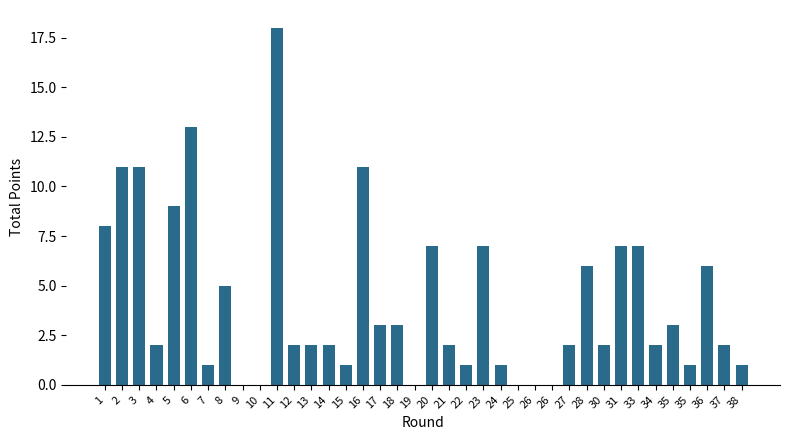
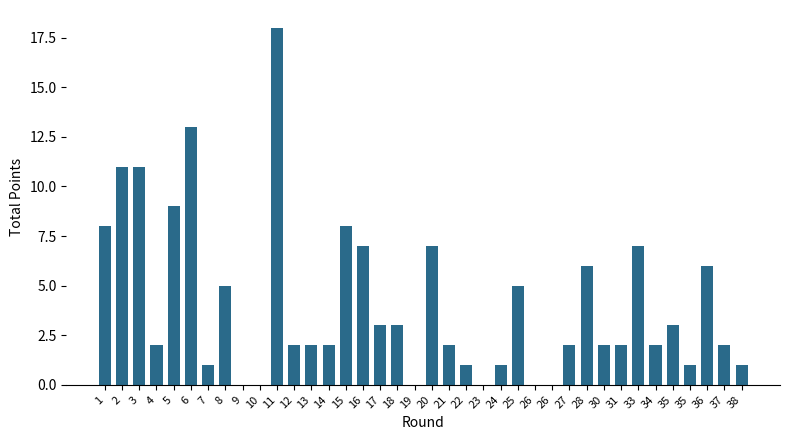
  {
    "1": 8,
    "2": 11,
    "3": 11,
    "4": 2,
    "5": 9,
    "6": 13,
    "7": 1,
    "8": 5,
    "9": 0,
    "10": 0,
    "11": 18,
    "12": 2,
    "13": 2,
    "14": 2,
-   "15": 1,
-   "16": 11,
+   "15": 8,
+   "16": 7,
    "17": 3,
    "18": 3,
    "19": 0,
    "20": 7,
    "21": 2,
    "22": 1,
-   "23": 7,
+   "23": 0,
    "24": 1,
-   "25": 0,
+   "25": 5,
    "27": 2,
    "28": 6,
    "30": 2,
-   "31": 7,
+   "31": 2,
    "33": 7,
    "34": 2,
    "36": 6,
    "37": 2,
    "38": 1
  }
